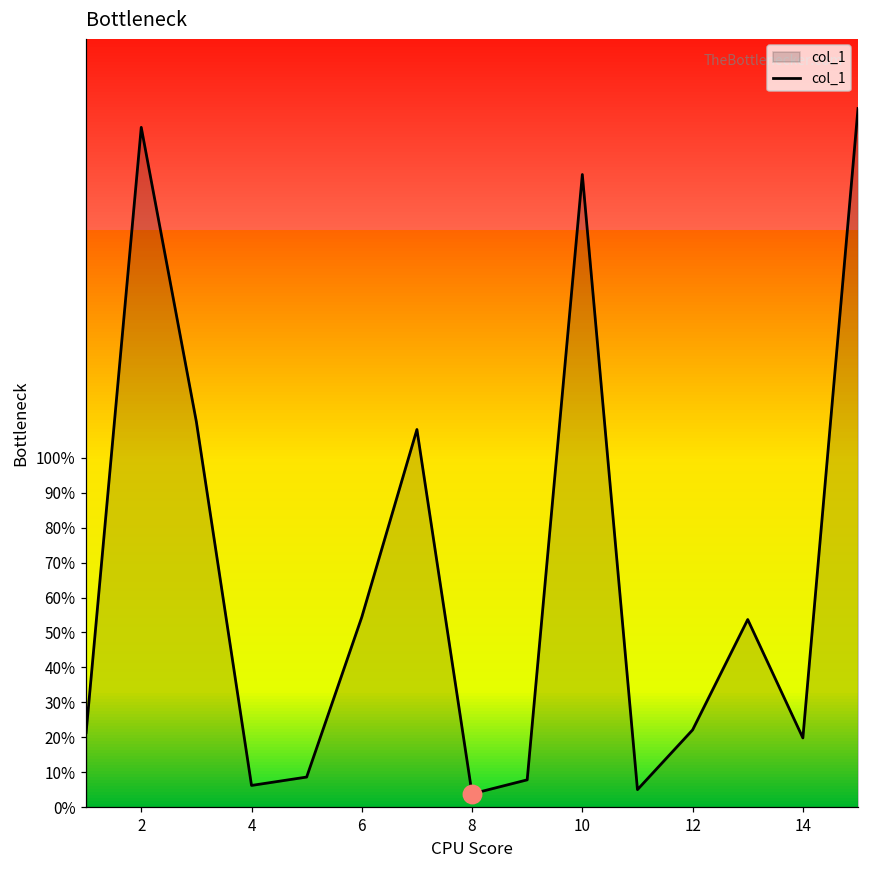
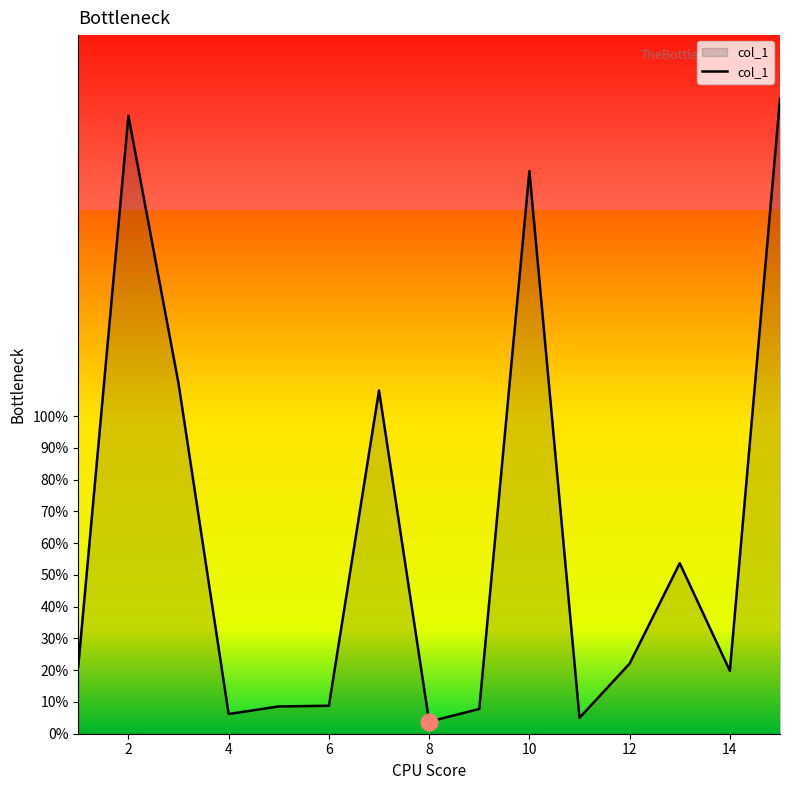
  {
    "col_1": {
      "2": "195%",
      "4": "6%",
-     "6": "54%",
-     "10": "181%",
+     "6": "9%",
+     "10": "177%",
      "12": "22%",
      "14": "20%"
    }
  }
